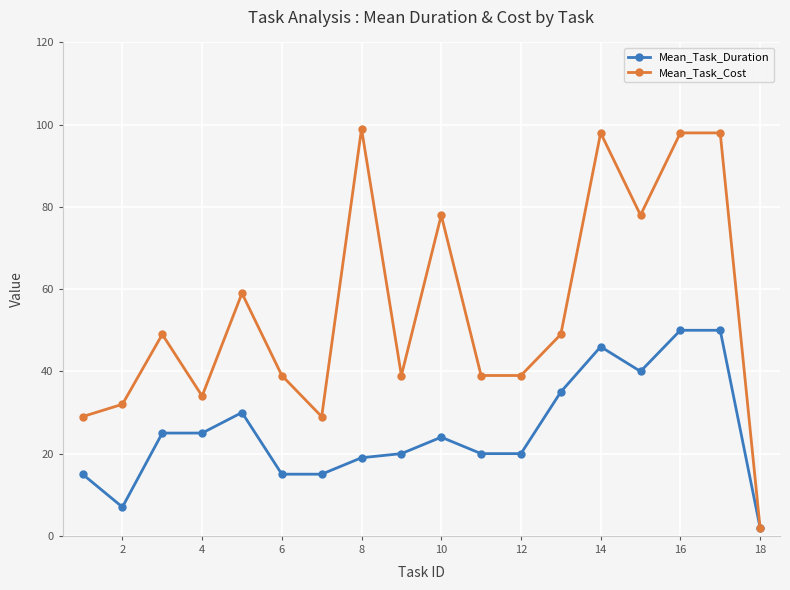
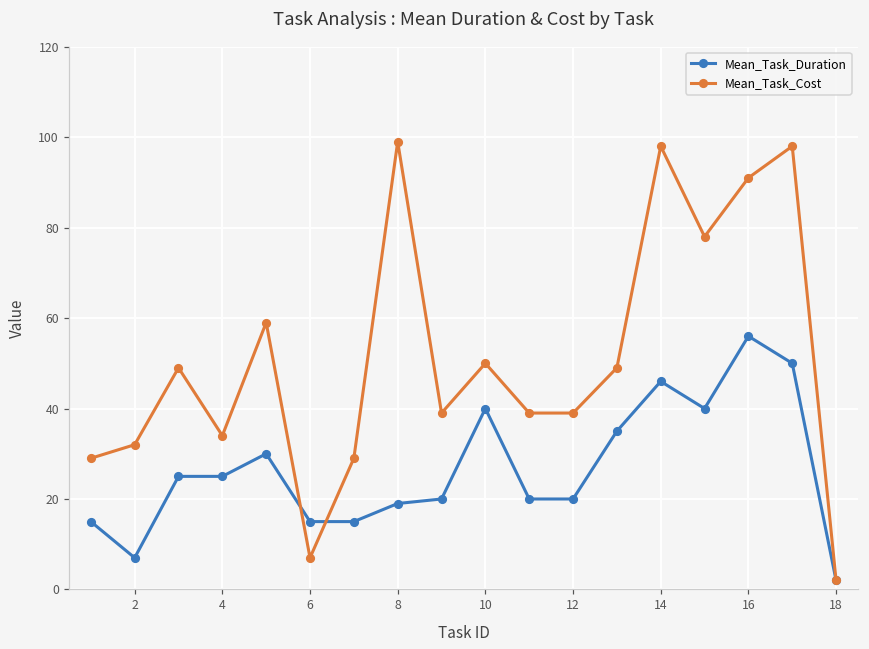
  {
    "Mean_Task_Duration": {
      "2": 7,
      "4": 25,
      "6": 15,
      "8": 19,
-     "10": 24,
+     "10": 40,
      "12": 20,
      "14": 46,
-     "16": 50
+     "16": 56
    },
    "Mean_Task_Cost": {
      "2": 32,
      "4": 34,
-     "6": 39,
+     "6": 7,
      "8": 99,
-     "10": 78,
+     "10": 50,
      "12": 39,
      "14": 98,
-     "16": 98
+     "16": 91
    }
  }
